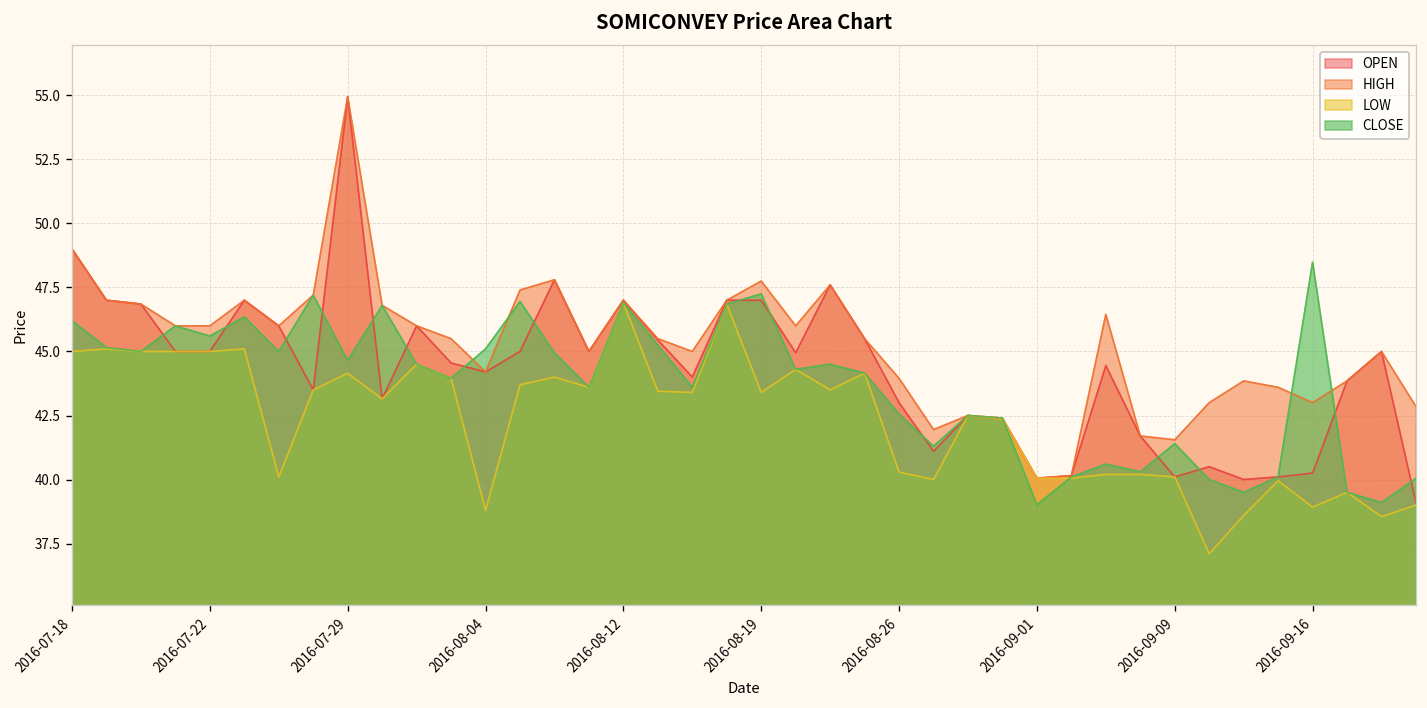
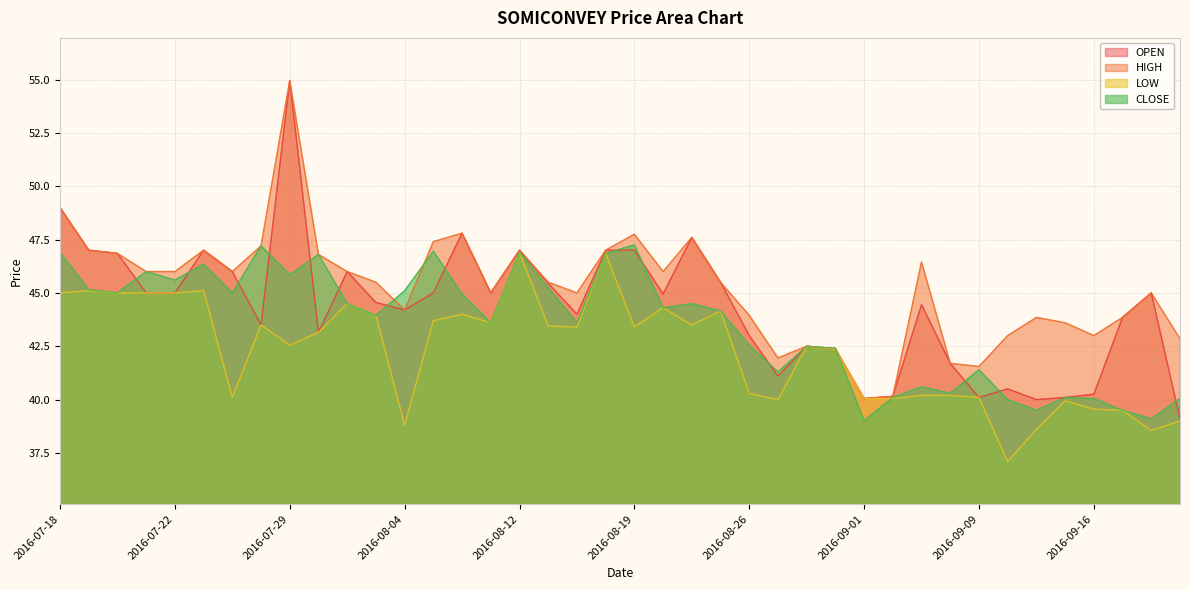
  {
    "LOW": {
      "2016-07-18": 45.0,
-     "2016-07-29": 44.2,
+     "2016-07-29": 42.6,
      "2016-08-04": 38.8,
      "2016-08-19": 43.4,
      "2016-08-26": 40.3,
-     "2016-09-16": 38.9
+     "2016-09-16": 39.6
    },
    "CLOSE": {
-     "2016-07-18": 46.2,
+     "2016-07-18": 46.9,
      "2016-07-22": 45.6,
-     "2016-07-29": 44.7,
+     "2016-07-29": 45.9,
      "2016-08-04": 45.1,
      "2016-08-19": 47.3,
      "2016-08-26": 42.6,
      "2016-09-01": 39.0,
      "2016-09-09": 41.4,
-     "2016-09-16": 48.5
+     "2016-09-16": 40.1
    }
  }
